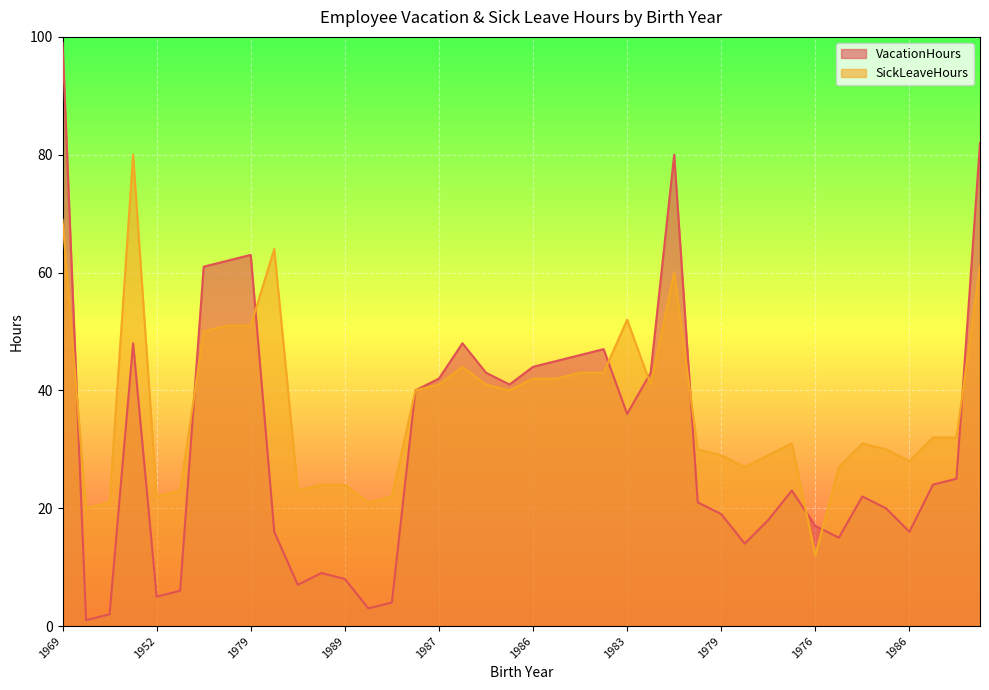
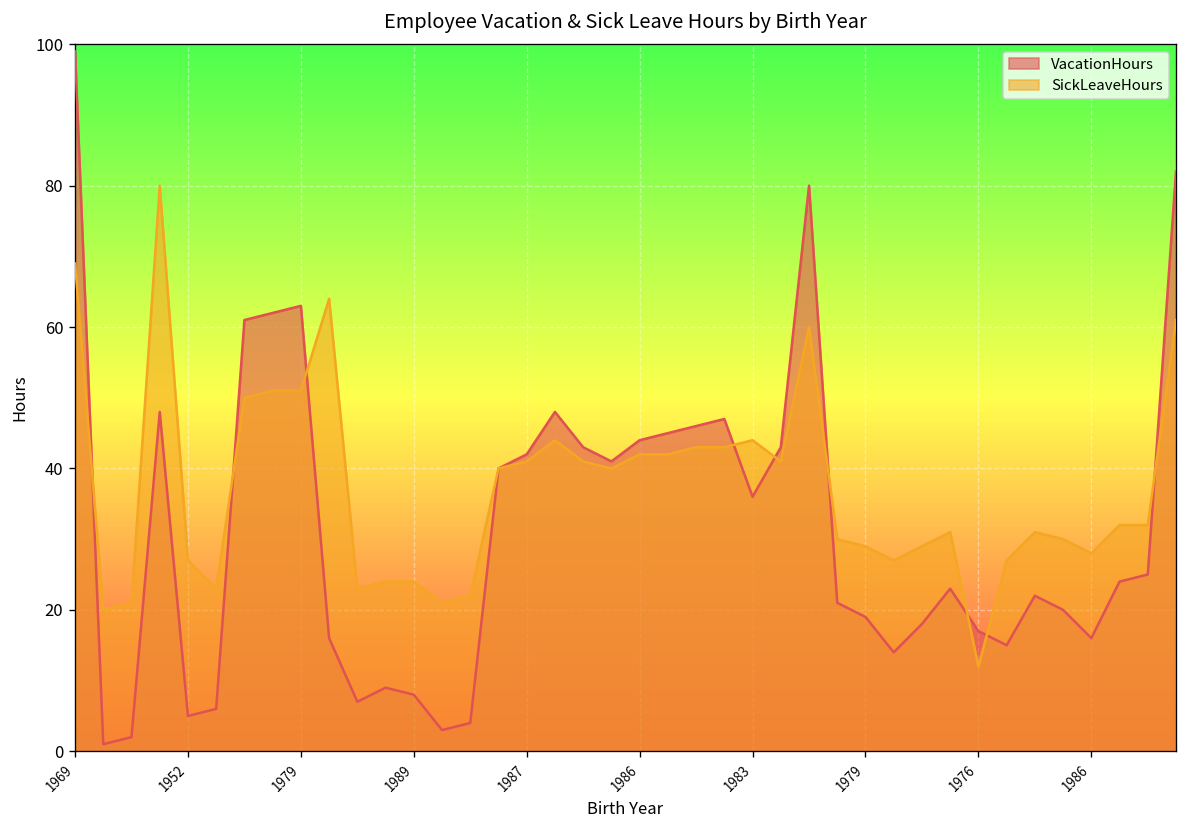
  {
    "VacationHours": {
      "1969": 99,
      "1952": 5,
      "1983": 36,
      "1976": 17
    },
    "SickLeaveHours": {
      "1969": 69,
-     "1952": 22,
-     "1983": 52,
+     "1952": 27,
+     "1983": 44,
      "1976": 12
    }
  }
